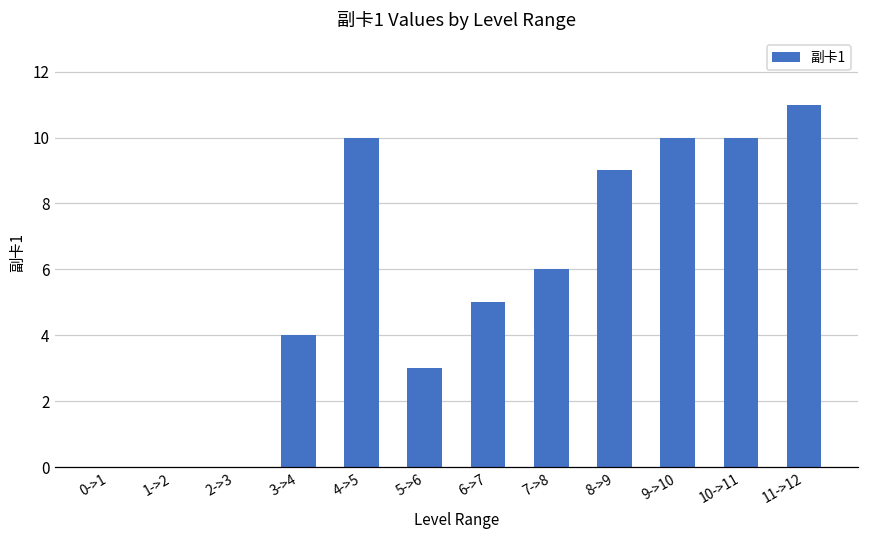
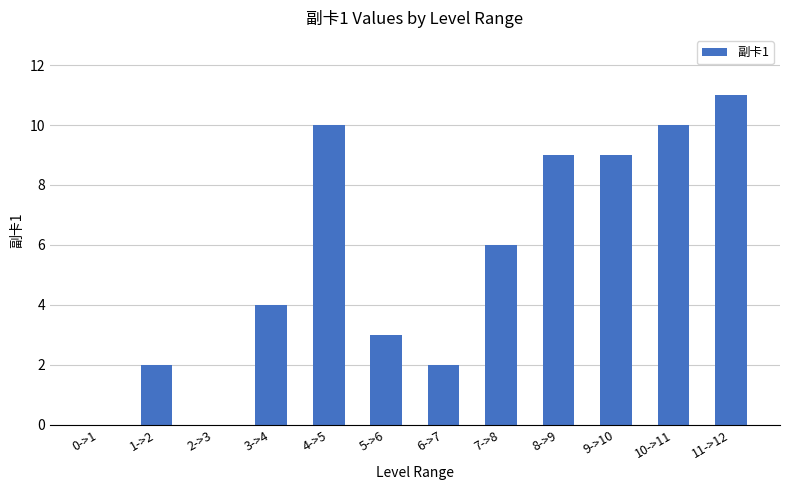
  {
    "0->1": 0,
-   "1->2": 0,
+   "1->2": 2,
    "2->3": 0,
    "3->4": 4,
    "4->5": 10,
    "5->6": 3,
-   "6->7": 5,
+   "6->7": 2,
    "7->8": 6,
    "8->9": 9,
-   "9->10": 10,
+   "9->10": 9,
    "10->11": 10,
    "11->12": 11
  }
